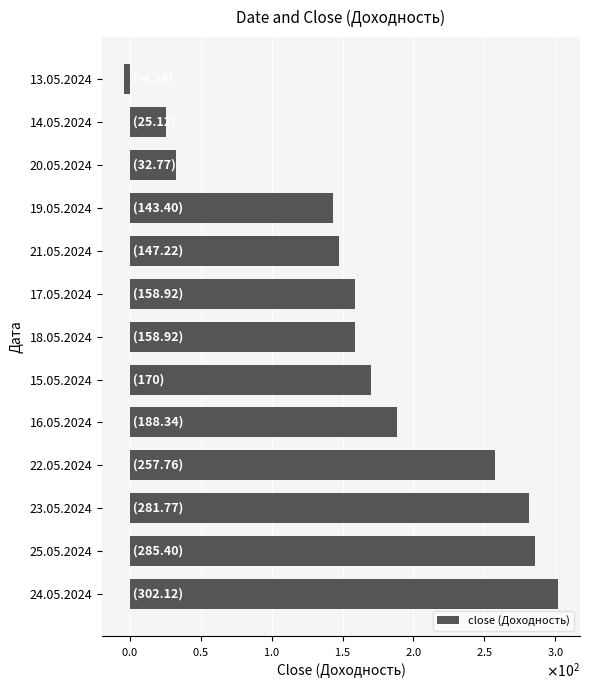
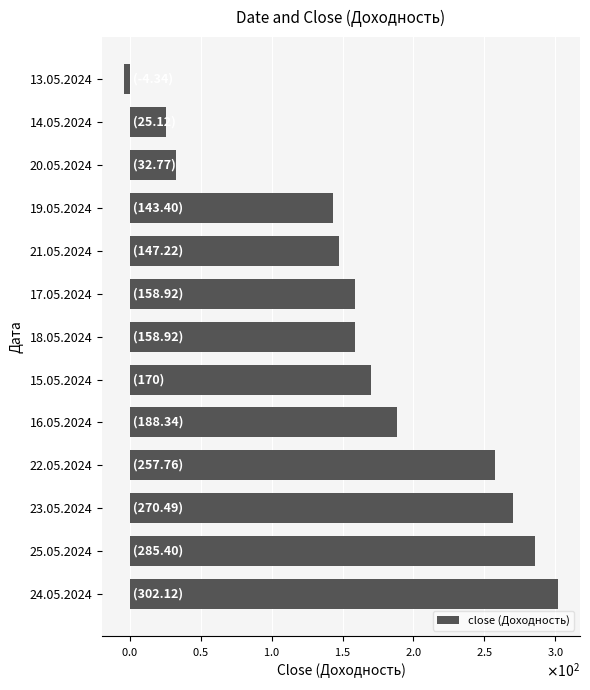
  {
    "14.05.2024": "(25.12)",
    "20.05.2024": "(32.77)",
    "19.05.2024": "(143.40)",
    "21.05.2024": "(147.22)",
    "17.05.2024": "(158.92)",
    "18.05.2024": "(158.92)",
    "15.05.2024": "(170)",
    "16.05.2024": "(188.34)",
    "22.05.2024": "(257.76)",
-   "23.05.2024": "(281.77)",
+   "23.05.2024": "(270.49)",
    "25.05.2024": "(285.40)",
    "24.05.2024": "(302.12)"
  }
